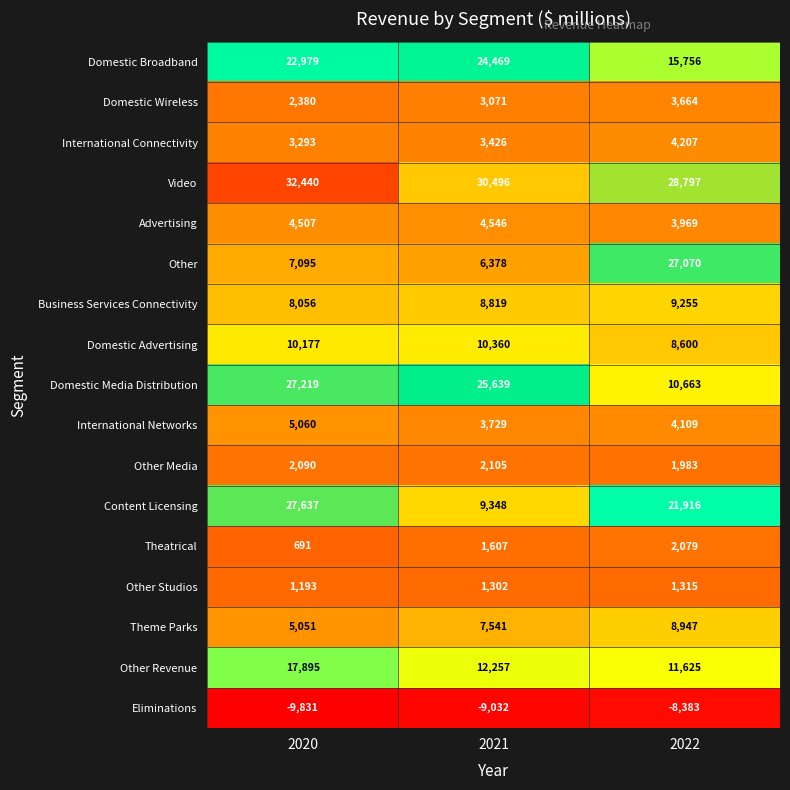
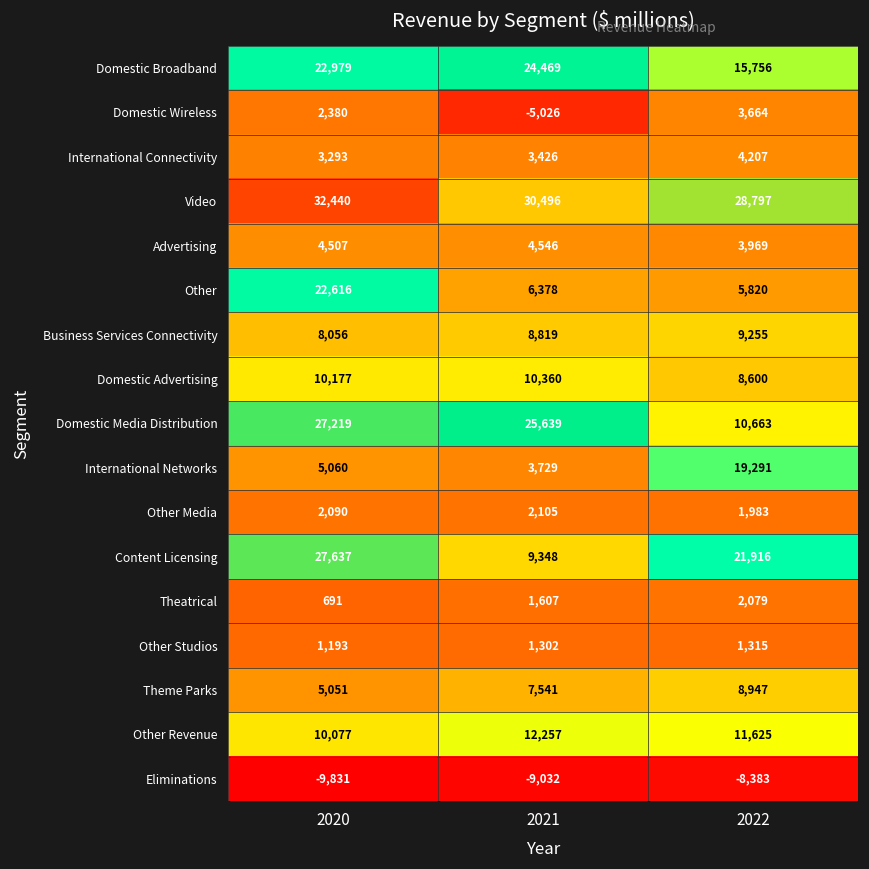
  {
    "Domestic Broadband": {
      "2020": "22,979",
      "2021": "24,469",
      "2022": "15,756"
    },
    "Domestic Wireless": {
      "2020": "2,380",
-     "2021": "3,071",
+     "2021": "-5,026",
      "2022": "3,664"
    },
    "International Connectivity": {
      "2020": "3,293",
      "2021": "3,426",
      "2022": "4,207"
    },
    "Video": {
      "2020": "32,440",
      "2021": "30,496",
      "2022": "28,797"
    },
    "Advertising": {
      "2020": "4,507",
      "2021": "4,546",
      "2022": "3,969"
    },
    "Other": {
-     "2020": "7,095",
+     "2020": "22,616",
      "2021": "6,378",
-     "2022": "27,070"
+     "2022": "5,820"
    },
    "Business Services Connectivity": {
      "2020": "8,056",
      "2021": "8,819",
      "2022": "9,255"
    },
    "Domestic Advertising": {
      "2020": "10,177",
      "2021": "10,360",
      "2022": "8,600"
    },
    "Domestic Media Distribution": {
      "2020": "27,219",
      "2021": "25,639",
      "2022": "10,663"
    },
    "International Networks": {
      "2020": "5,060",
      "2021": "3,729",
-     "2022": "4,109"
+     "2022": "19,291"
    },
    "Other Media": {
      "2020": "2,090",
      "2021": "2,105",
      "2022": "1,983"
    },
    "Content Licensing": {
      "2020": "27,637",
      "2021": "9,348",
      "2022": "21,916"
    },
    "Theatrical": {
      "2020": "691",
      "2021": "1,607",
      "2022": "2,079"
    },
    "Other Studios": {
      "2020": "1,193",
      "2021": "1,302",
      "2022": "1,315"
    },
    "Theme Parks": {
      "2020": "5,051",
      "2021": "7,541",
      "2022": "8,947"
    },
    "Other Revenue": {
-     "2020": "17,895",
+     "2020": "10,077",
      "2021": "12,257",
      "2022": "11,625"
    },
    "Eliminations": {
      "2020": "-9,831",
      "2021": "-9,032",
      "2022": "-8,383"
    }
  }
